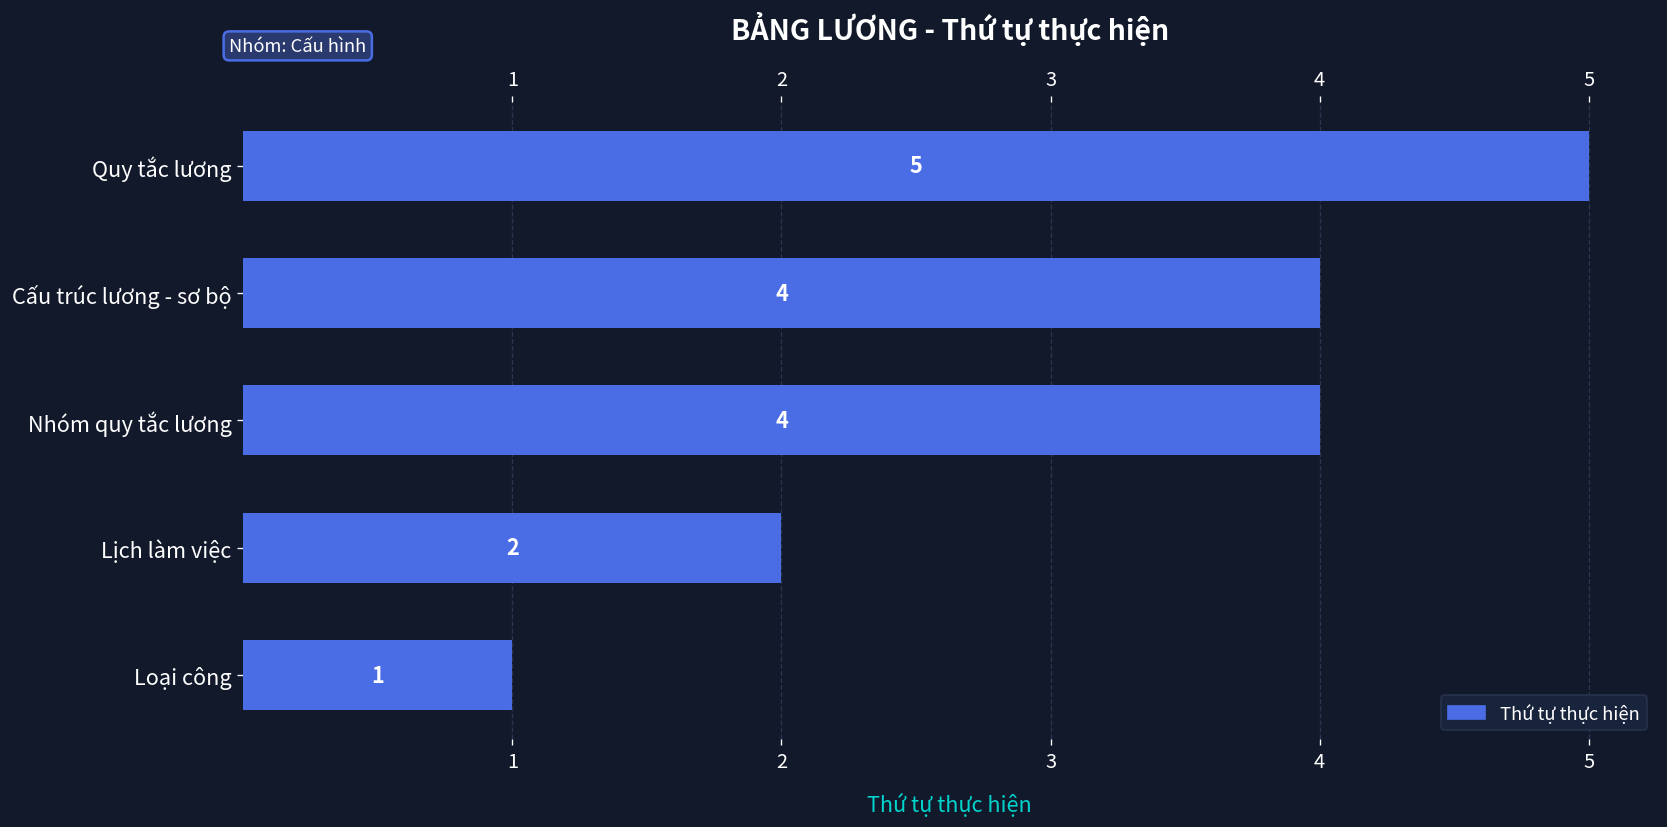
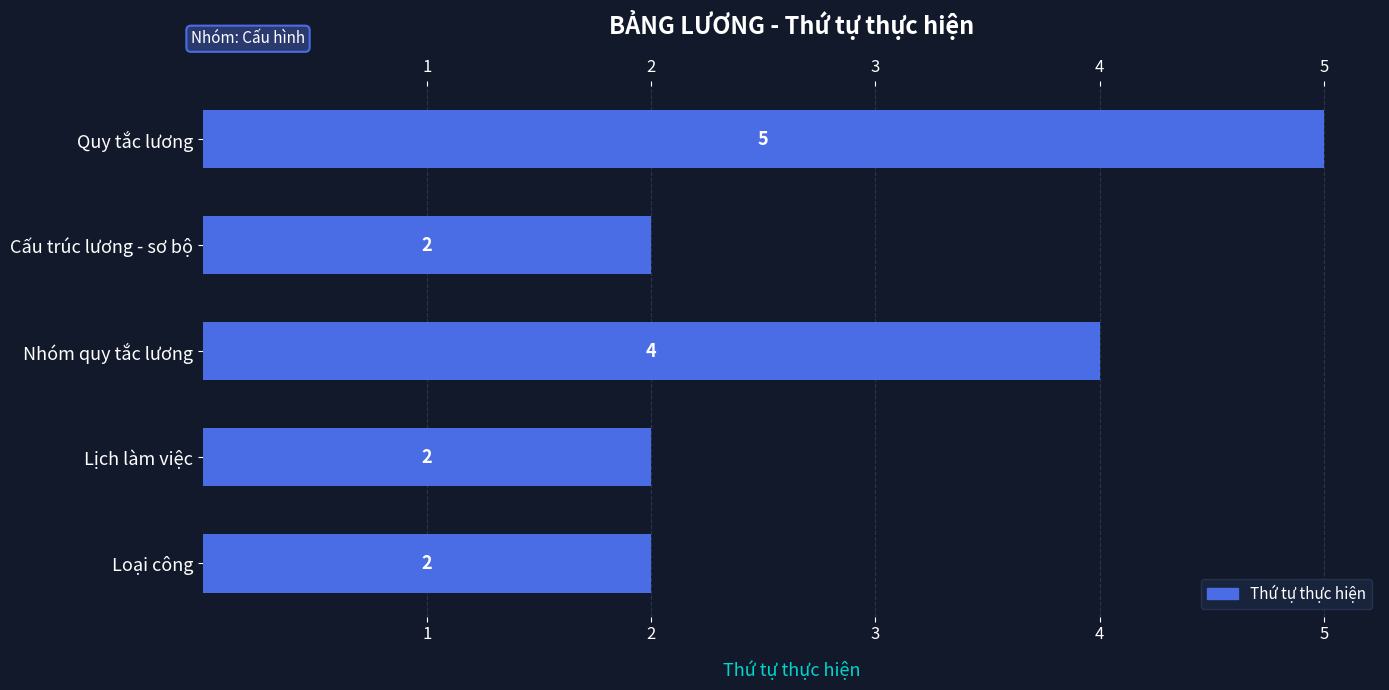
  {
    "Quy tắc lương": 5,
-   "Cấu trúc lương - sơ bộ": 4,
+   "Cấu trúc lương - sơ bộ": 2,
    "Nhóm quy tắc lương": 4,
    "Lịch làm việc": 2,
-   "Loại công": 1
+   "Loại công": 2
  }
